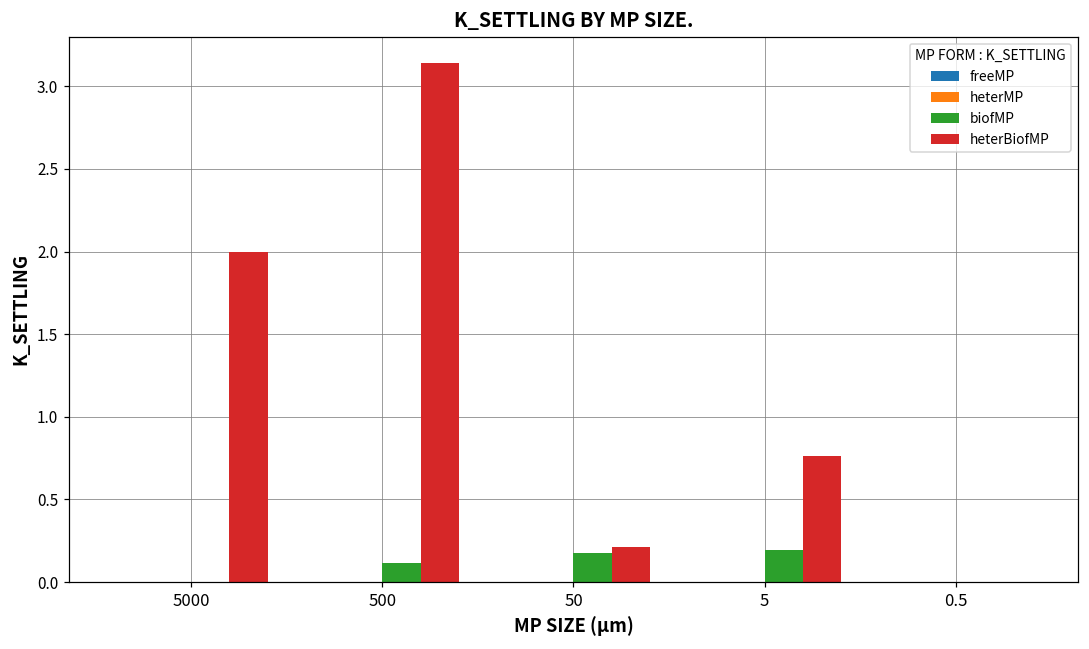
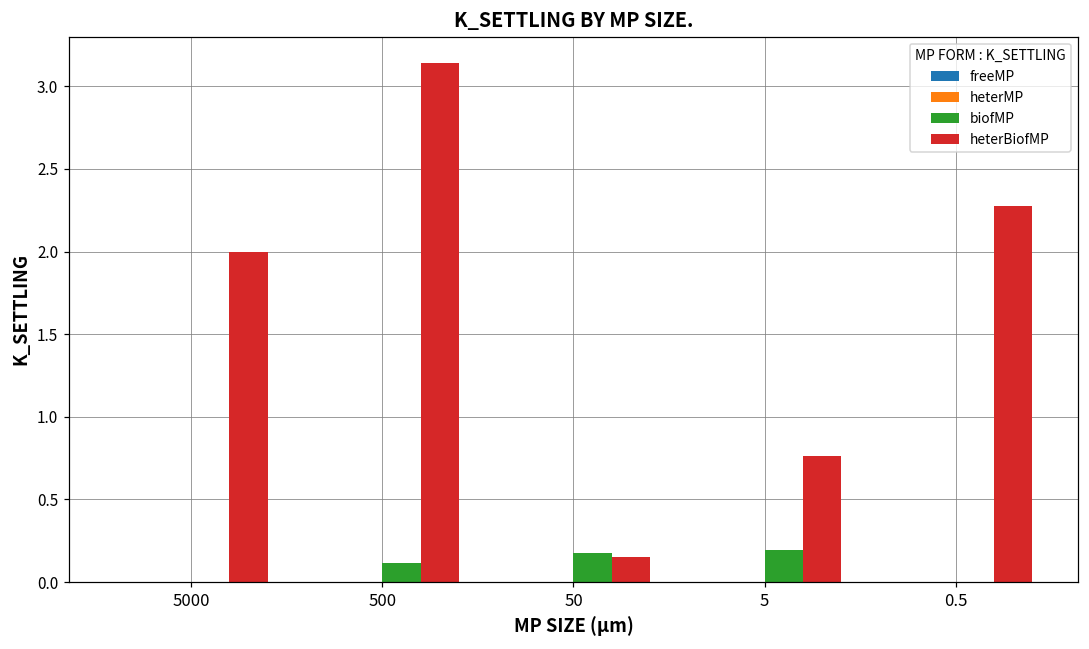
  {
    "freeMP": {
      "5000": 0.00,
      "500": 0.00,
      "50": 0.00,
      "5": 0.00,
      "0.5": 0.00
    },
    "heterMP": {
      "5000": 0.00,
      "500": 0.00,
      "50": 0.00,
      "5": 0.00
    },
    "biofMP": {
      "5000": 0.00,
      "500": 0.12,
      "50": 0.18,
      "5": 0.19
    },
    "heterBiofMP": {
      "5000": 2.00,
      "500": 3.14,
-     "50": 0.21,
+     "50": 0.15,
      "5": 0.76,
-     "0.5": 0.00
+     "0.5": 2.27
    }
  }
